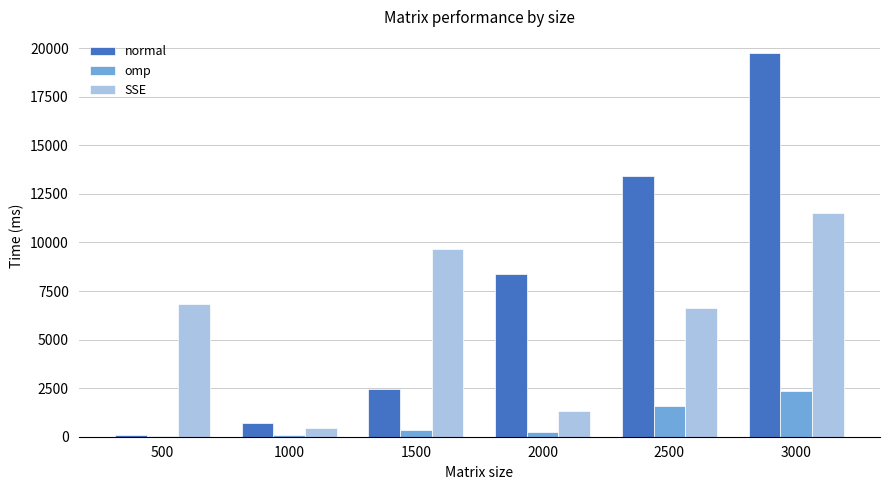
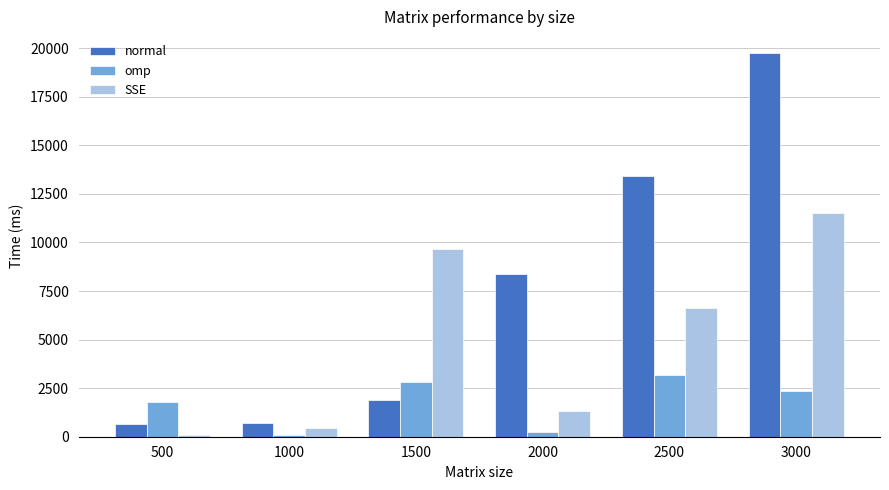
  {
    "normal": {
-     "500": 100,
+     "500": 700,
      "1000": 700,
-     "1500": 2400,
+     "1500": 1900,
      "2000": 8400,
      "2500": 13400,
      "3000": 19700
    },
    "omp": {
-     "500": 0,
-     "1500": 300,
+     "500": 1800,
+     "1500": 2800,
      "2000": 200,
-     "2500": 1600,
+     "2500": 3200,
      "3000": 2300
    },
    "SSE": {
-     "500": 6800,
+     "500": 100,
      "1000": 400,
      "1500": 9700,
      "2000": 1300,
      "2500": 6600,
      "3000": 11500
    }
  }
